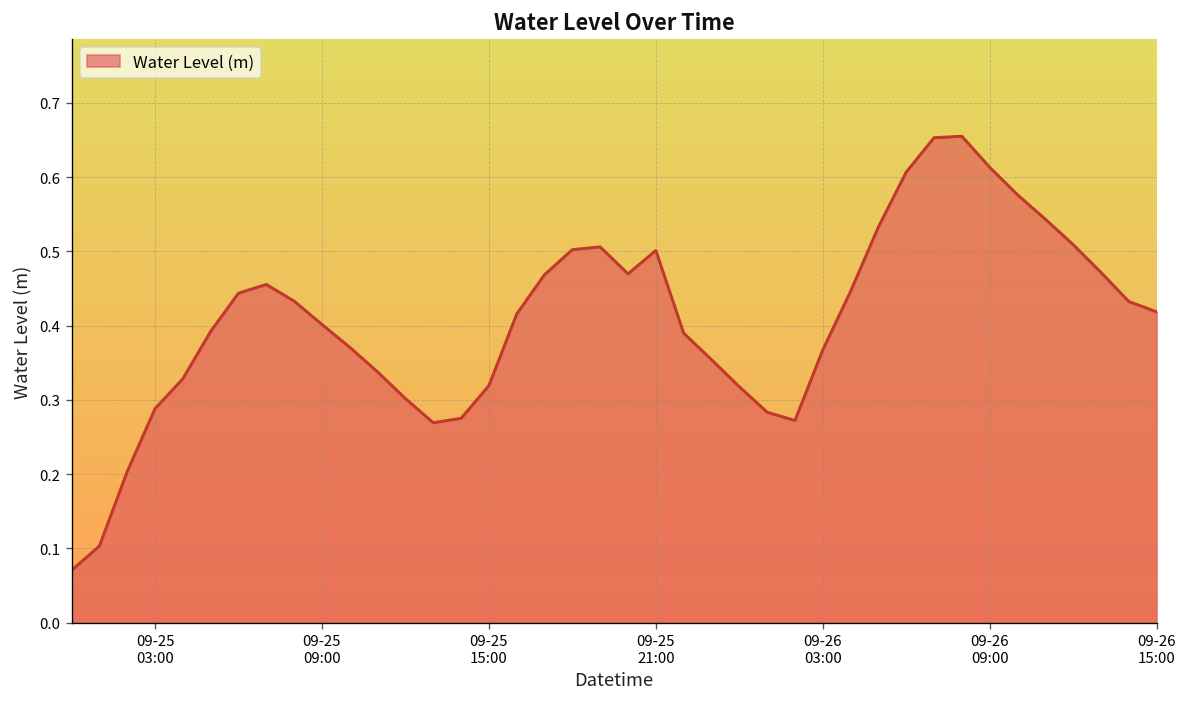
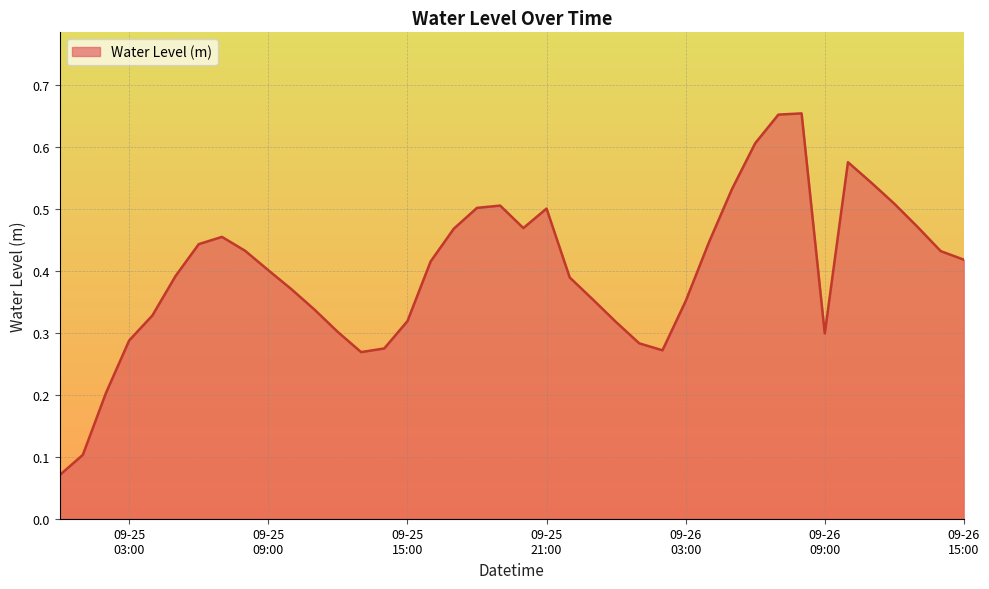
  {
    "09-25 03:00": 0.29,
    "09-25 09:00": 0.40,
    "09-25 15:00": 0.32,
    "09-25 21:00": 0.50,
-   "09-26 03:00": 0.37,
-   "09-26 09:00": 0.61,
+   "09-26 03:00": 0.35,
+   "09-26 09:00": 0.30,
    "09-26 15:00": 0.42
  }
